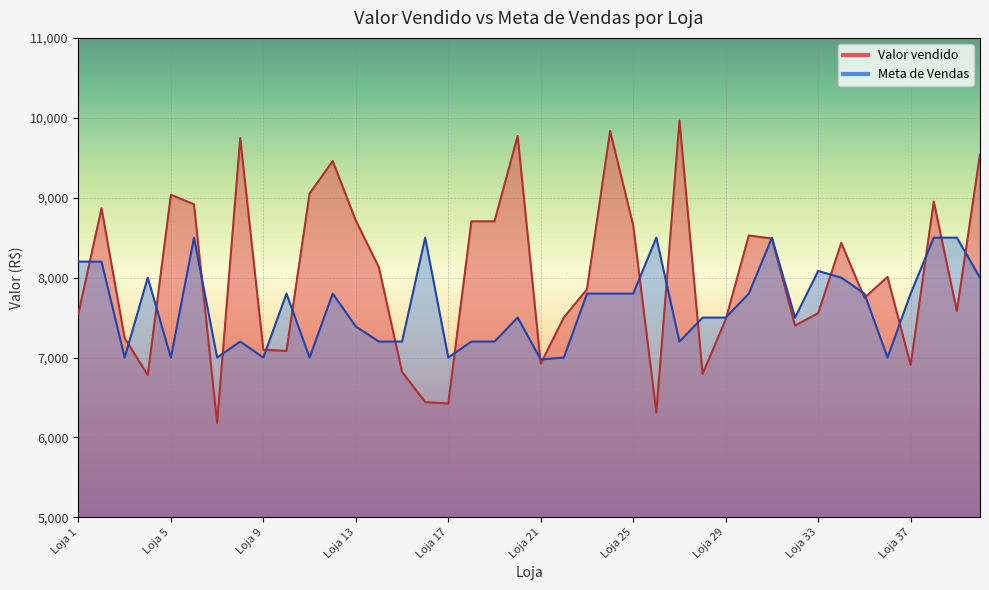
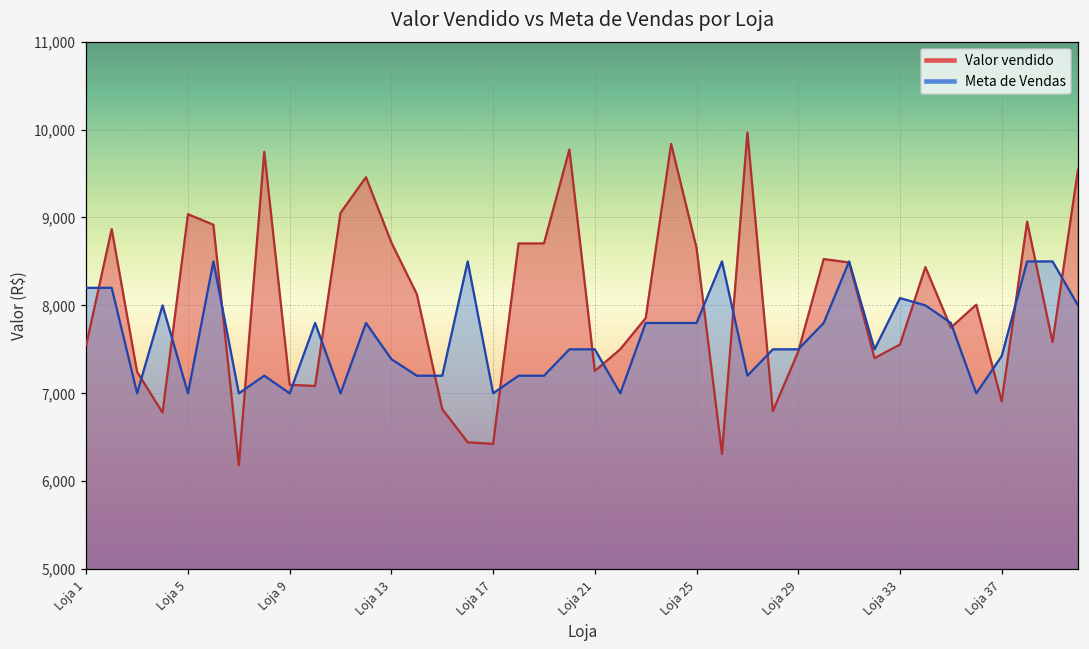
  {
    "Valor vendido": {
      "Loja 1": "7,600",
      "Loja 5": "9,000",
      "Loja 9": "7,100",
      "Loja 13": "8,700",
      "Loja 17": "6,400",
-     "Loja 21": "6,900",
+     "Loja 21": "7,300",
      "Loja 25": "8,700",
      "Loja 33": "7,600",
      "Loja 37": "6,900"
    },
    "Meta de Vendas": {
      "Loja 1": "8,200",
      "Loja 5": "7,000",
      "Loja 9": "7,000",
      "Loja 13": "7,400",
      "Loja 17": "7,000",
-     "Loja 21": "7,000",
+     "Loja 21": "7,500",
      "Loja 25": "7,800",
      "Loja 33": "8,100",
-     "Loja 37": "7,800"
+     "Loja 37": "7,400"
    }
  }
